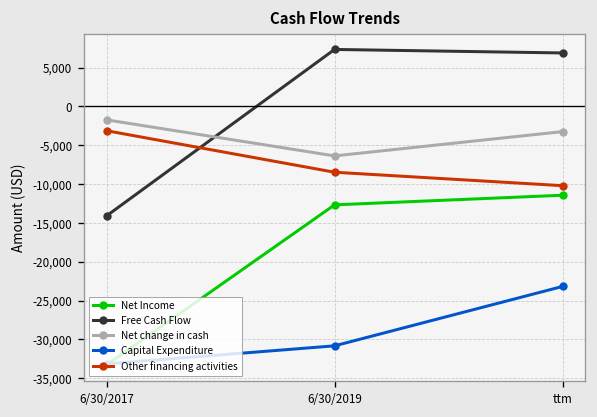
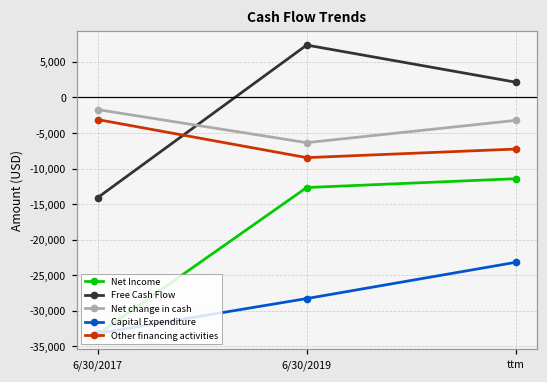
  {
    "Net Income": {
      "6/30/2019": "-13,000",
      "ttm": "-11,000"
    },
    "Free Cash Flow": {
      "6/30/2017": "-14,000",
      "6/30/2019": "7,000",
-     "ttm": "7,000"
+     "ttm": "2,000"
    },
    "Net change in cash": {
      "6/30/2017": "-2,000",
      "6/30/2019": "-6,000",
      "ttm": "-3,000"
    },
    "Capital Expenditure": {
-     "6/30/2019": "-31,000",
+     "6/30/2019": "-28,000",
      "ttm": "-23,000"
    },
    "Other financing activities": {
      "6/30/2017": "-3,000",
      "6/30/2019": "-8,000",
-     "ttm": "-10,000"
+     "ttm": "-7,000"
    }
  }
